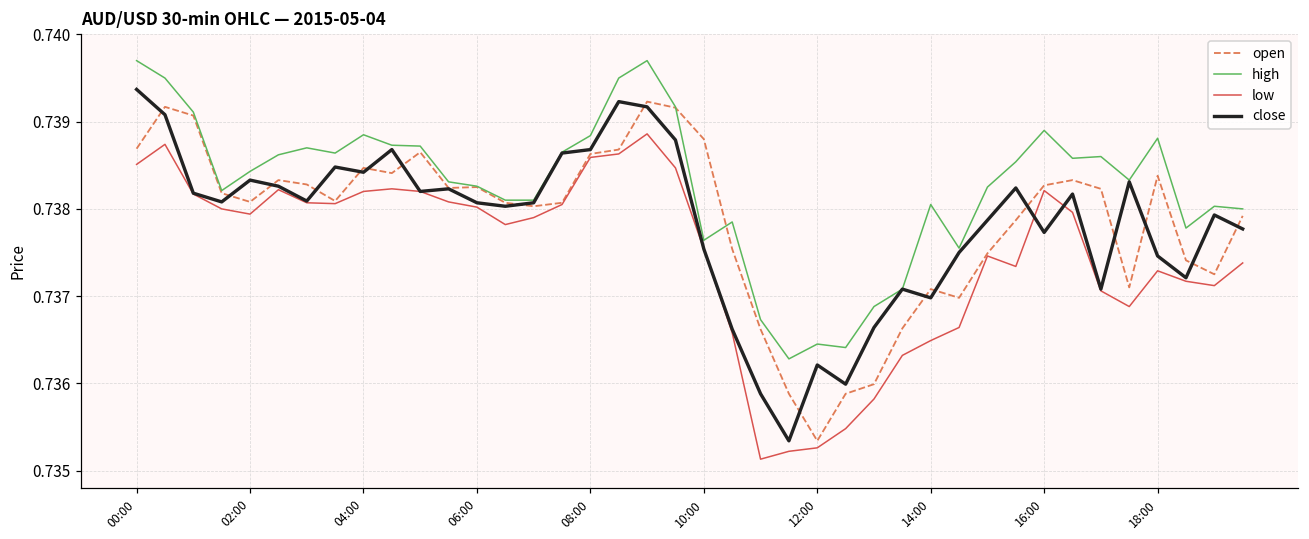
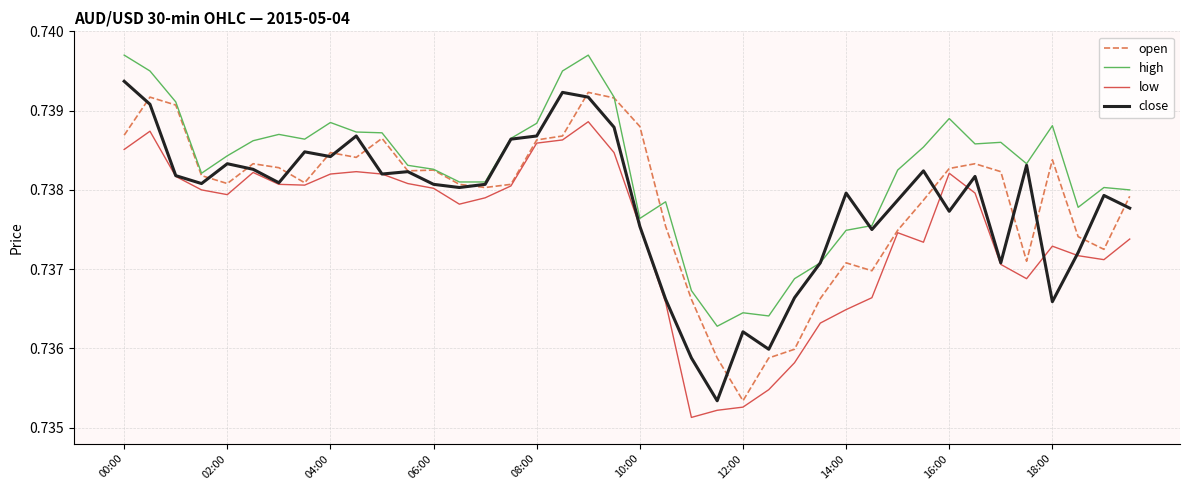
  {
    "high": {
      "00:00": 0.7397,
      "02:00": 0.7384,
      "04:00": 0.7389,
      "08:00": 0.7388,
      "10:00": 0.7376,
      "12:00": 0.7365,
-     "14:00": 0.7381,
+     "14:00": 0.7375,
      "16:00": 0.7389,
      "18:00": 0.7388
    },
    "close": {
      "00:00": 0.7394,
      "02:00": 0.7383,
      "04:00": 0.7384,
      "06:00": 0.7381,
      "08:00": 0.7387,
      "12:00": 0.7362,
-     "14:00": 0.7370,
+     "14:00": 0.7380,
      "16:00": 0.7377,
-     "18:00": 0.7375
+     "18:00": 0.7366
    }
  }
